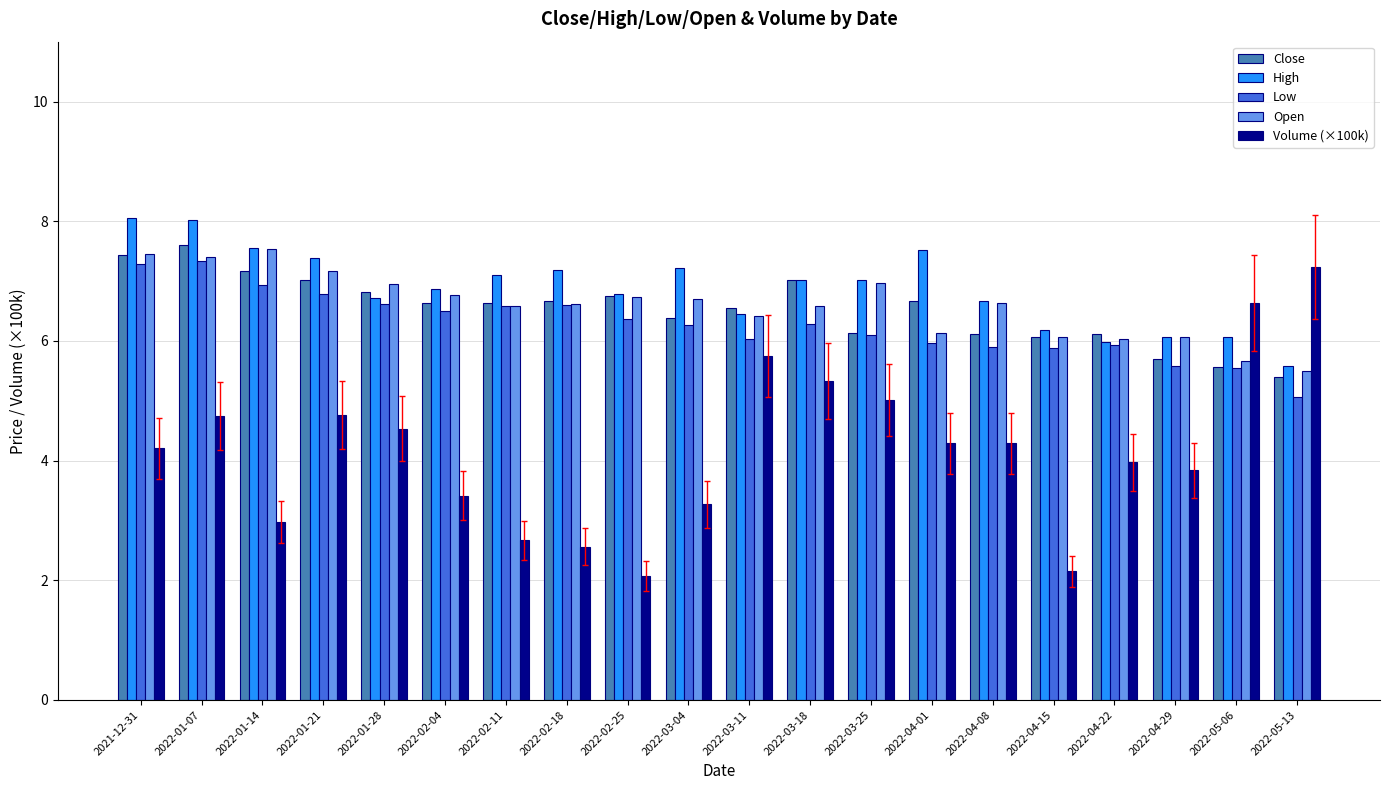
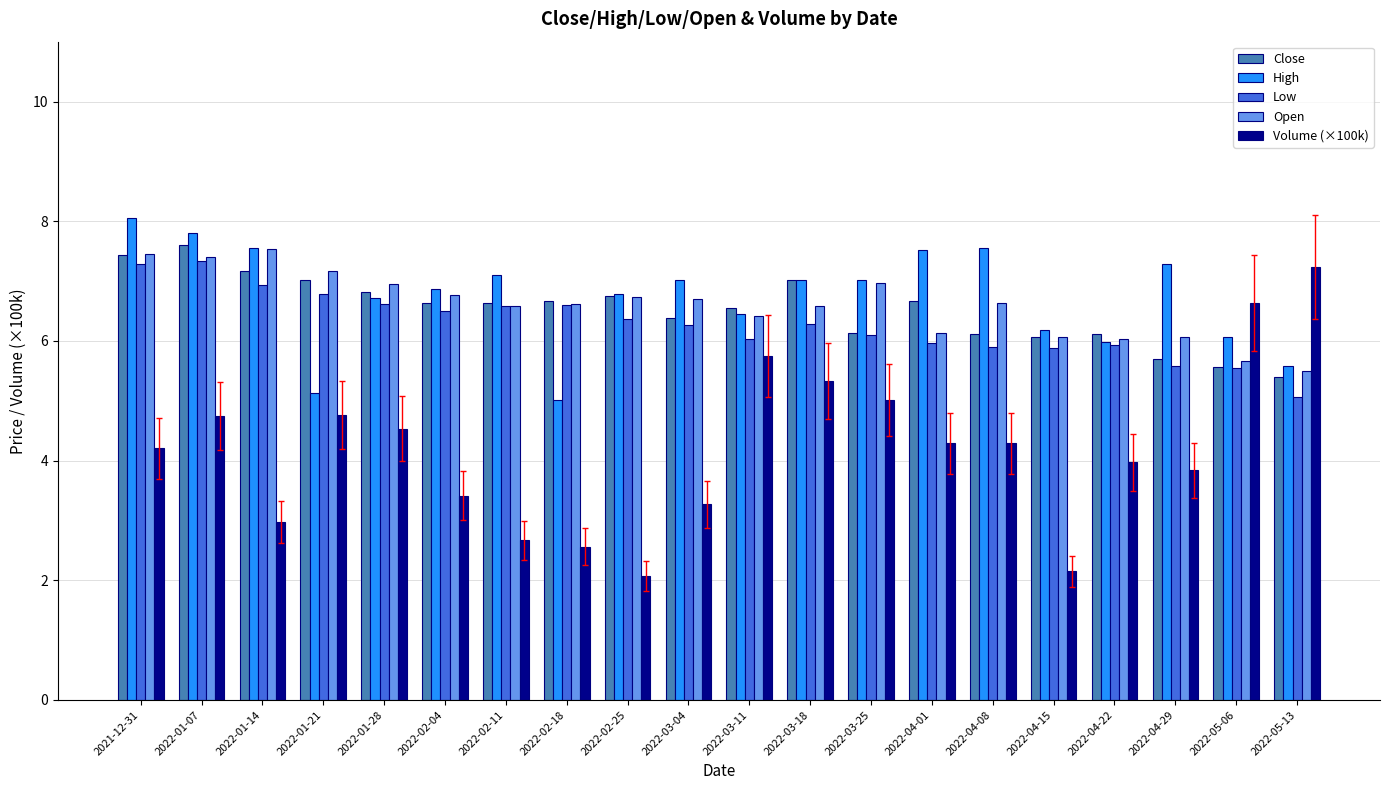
  {
    "High": {
      "2021-12-31": 8.1,
-     "2022-01-07": 8.0,
+     "2022-01-07": 7.8,
      "2022-01-14": 7.6,
-     "2022-01-21": 7.4,
+     "2022-01-21": 5.1,
      "2022-01-28": 6.7,
      "2022-02-04": 6.9,
      "2022-02-11": 7.1,
-     "2022-02-18": 7.2,
+     "2022-02-18": 5.0,
      "2022-02-25": 6.8,
-     "2022-03-04": 7.2,
+     "2022-03-04": 7.0,
      "2022-03-11": 6.5,
      "2022-03-18": 7.0,
      "2022-03-25": 7.0,
      "2022-04-01": 7.5,
-     "2022-04-08": 6.7,
+     "2022-04-08": 7.6,
      "2022-04-15": 6.2,
      "2022-04-22": 6.0,
-     "2022-04-29": 6.1,
+     "2022-04-29": 7.3,
      "2022-05-06": 6.1,
      "2022-05-13": 5.6
    },
    "Volume (×100k)": {
      "2021-12-31": 4.2,
      "2022-01-07": 4.7,
      "2022-01-14": 3.0,
      "2022-01-21": 4.8,
      "2022-01-28": 4.5,
      "2022-02-04": 3.4,
      "2022-02-11": 2.7,
      "2022-02-18": 2.6,
      "2022-02-25": 2.1,
      "2022-03-04": 3.3,
      "2022-03-11": 5.7,
      "2022-03-18": 5.3,
      "2022-03-25": 5.0,
      "2022-04-01": 4.3,
      "2022-04-08": 4.3,
      "2022-04-15": 2.2,
      "2022-04-22": 4.0,
      "2022-04-29": 3.8,
      "2022-05-06": 6.6,
      "2022-05-13": 7.2
    }
  }
